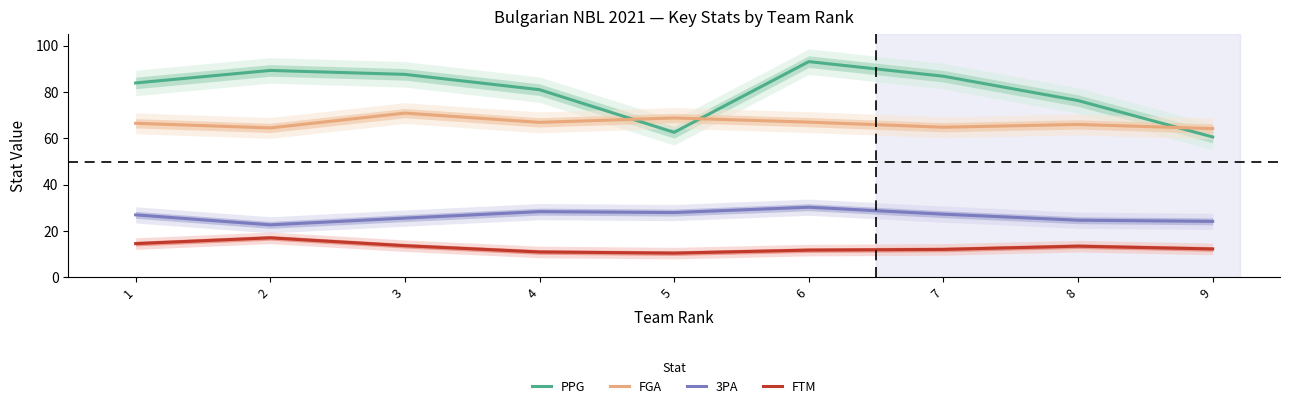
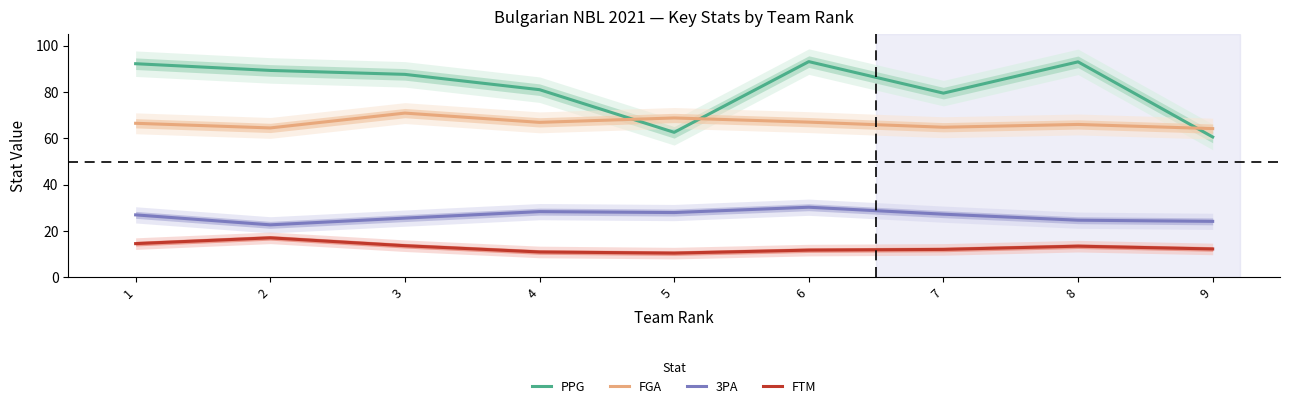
  {
    "PPG": {
-     "1": 84,
+     "1": 92,
      "2": 89,
      "3": 88,
      "4": 81,
      "5": 63,
      "6": 93,
-     "7": 87,
-     "8": 76,
+     "7": 80,
+     "8": 93,
      "9": 61
    },
    "3PA": {
      "1": 27,
      "2": 23,
      "3": 26,
      "4": 28,
      "5": 28,
      "6": 30,
      "7": 27,
      "8": 25,
      "9": 24
    }
  }
